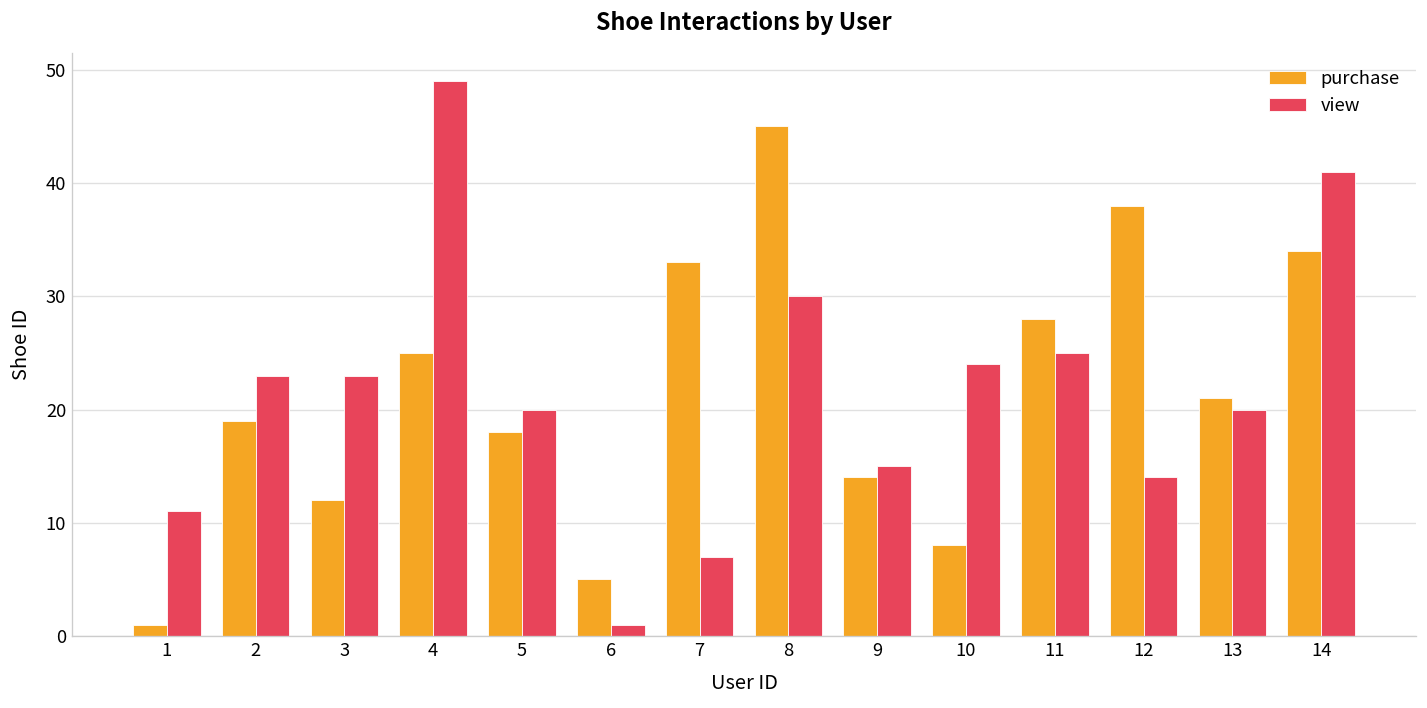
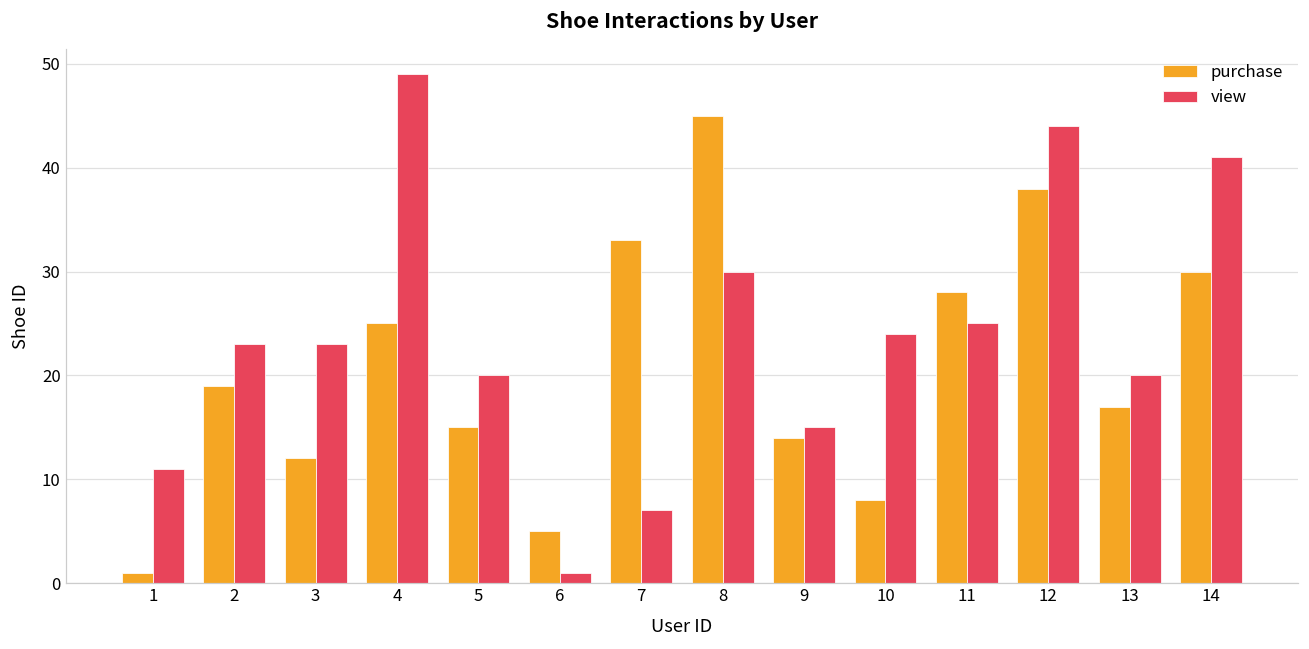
  {
    "purchase": {
      "1": 1,
      "2": 19,
      "3": 12,
      "4": 25,
-     "5": 18,
+     "5": 15,
      "6": 5,
      "7": 33,
      "8": 45,
      "9": 14,
      "10": 8,
      "11": 28,
      "12": 38,
-     "13": 21,
-     "14": 34
+     "13": 17,
+     "14": 30
    },
    "view": {
      "1": 11,
      "2": 23,
      "3": 23,
      "4": 49,
      "5": 20,
      "6": 1,
      "7": 7,
      "8": 30,
      "9": 15,
      "10": 24,
      "11": 25,
-     "12": 14,
+     "12": 44,
      "13": 20,
      "14": 41
    }
  }
